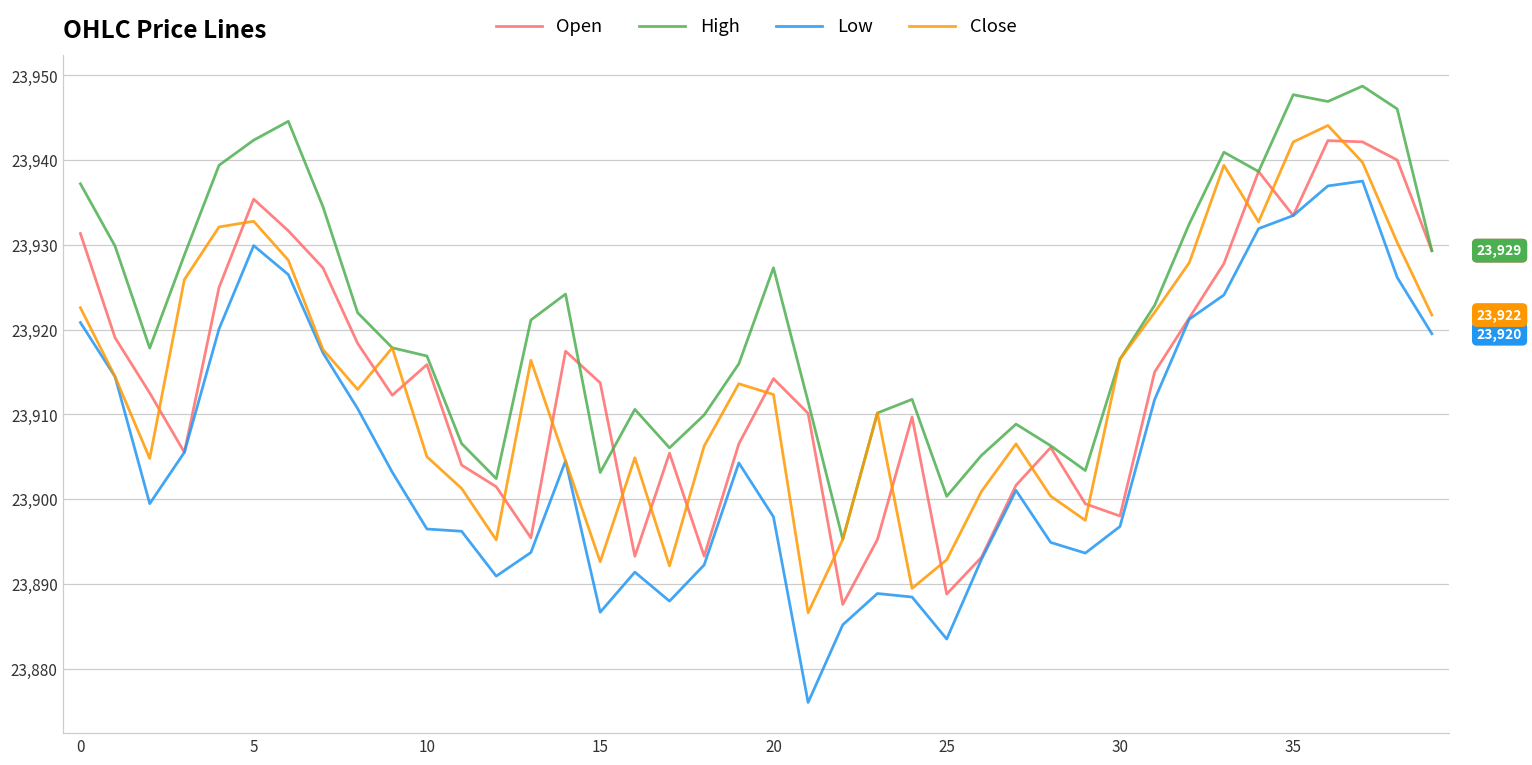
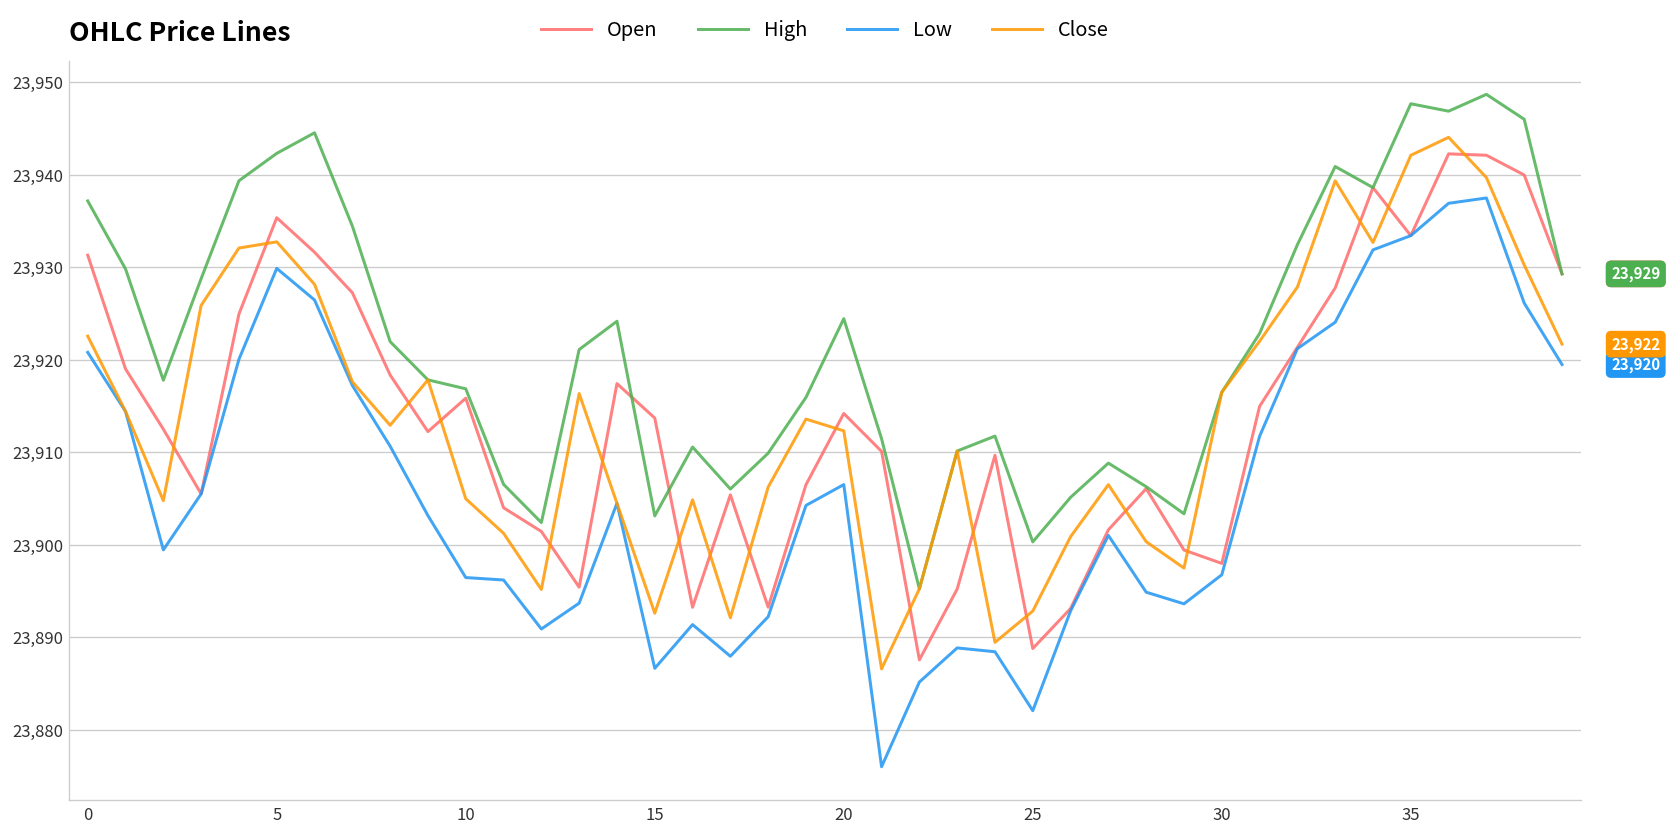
  {
    "Open": {
      "0": "23,931",
      "5": "23,935",
      "10": "23,916",
      "15": "23,914",
      "20": "23,914",
      "25": "23,889",
      "30": "23,898"
    },
    "High": {
      "0": "23,937",
      "5": "23,942",
      "10": "23,917",
      "15": "23,903",
-     "20": "23,927",
+     "20": "23,924",
      "25": "23,900",
      "35": "23,948"
    },
    "Low": {
      "0": "23,921",
      "5": "23,930",
      "10": "23,896",
      "15": "23,887",
-     "20": "23,898",
-     "25": "23,883",
+     "20": "23,907",
+     "25": "23,882",
      "30": "23,897"
    },
    "Close": {
      "0": "23,923",
      "5": "23,933",
      "10": "23,905",
      "15": "23,893",
      "20": "23,912",
      "25": "23,893",
      "35": "23,942"
    }
  }
